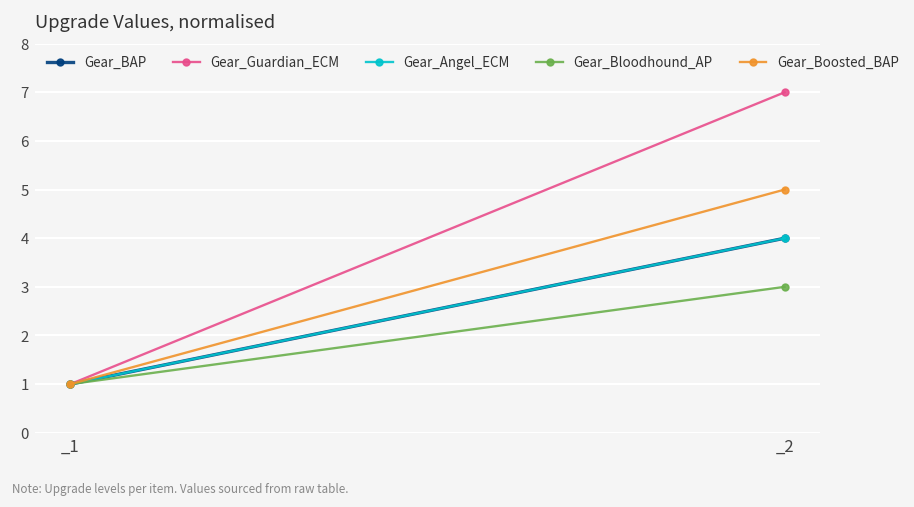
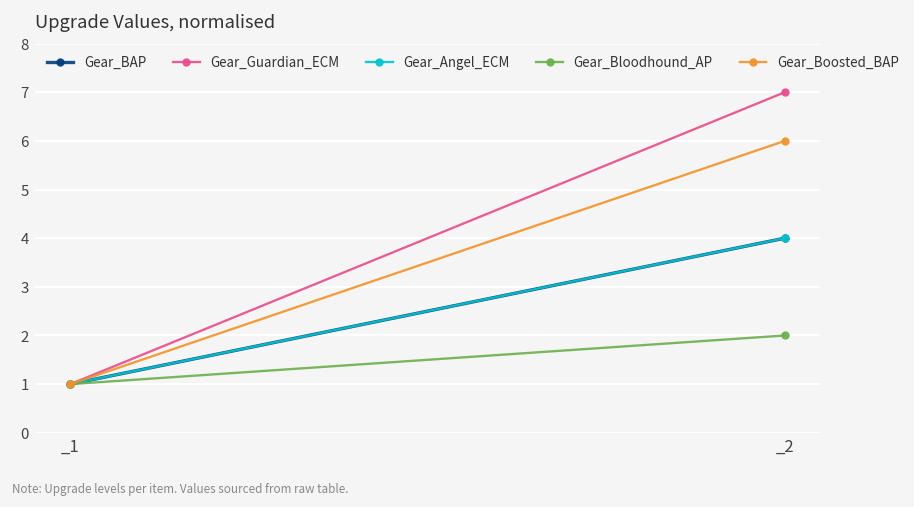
  {
    "Gear_Angel_ECM": {
      "_2": 4
    },
    "Gear_Guardian_ECM": {
      "_2": 7
    },
    "Gear_Bloodhound_AP": {
-     "_2": 3
+     "_2": 2
    },
    "Gear_Boosted_BAP": {
-     "_2": 5
+     "_2": 6
    }
  }
